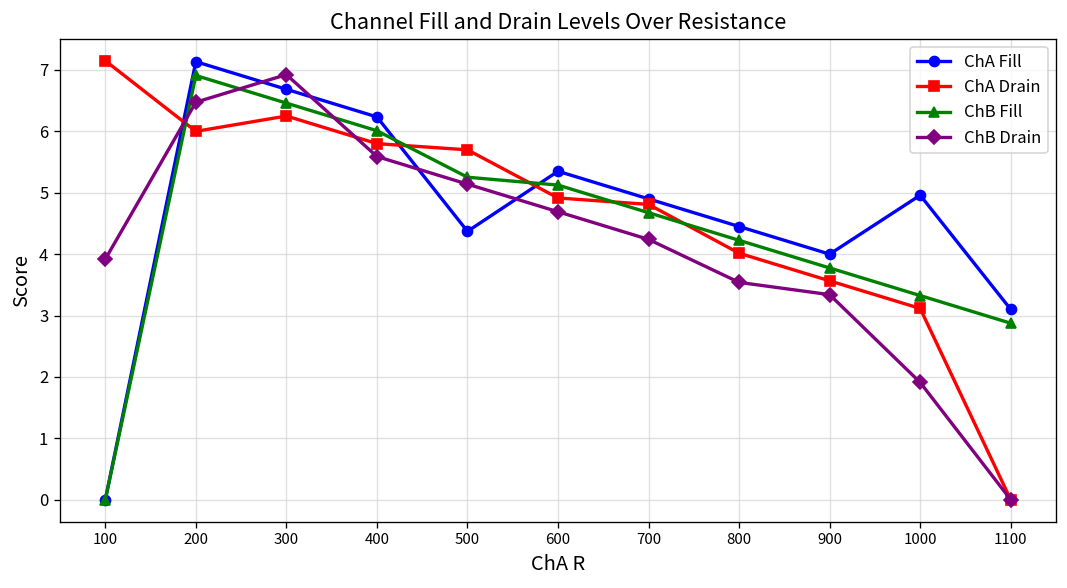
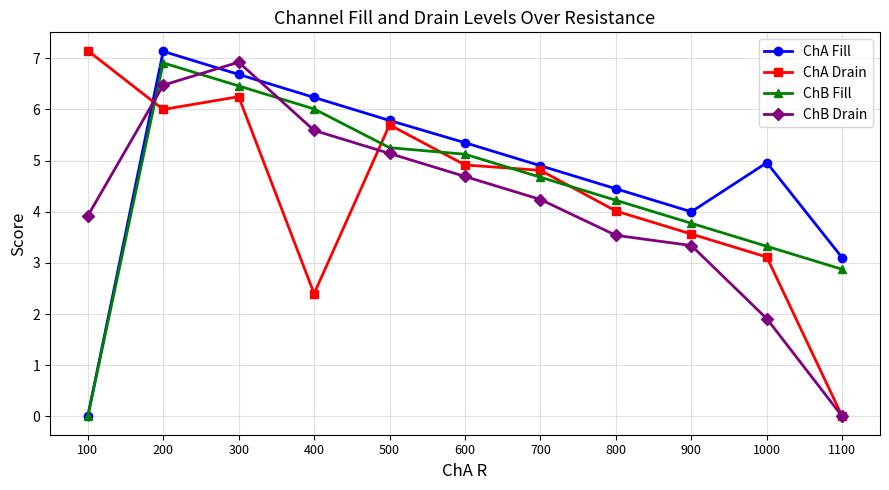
  {
    "ChA Fill": {
      "200": 7.1,
      "300": 6.7,
      "400": 6.2,
-     "500": 4.4,
+     "500": 5.8,
      "600": 5.4,
      "700": 4.9,
      "800": 4.5,
      "900": 4.0,
      "1000": 5.0,
      "1100": 3.1
    },
    "ChA Drain": {
      "100": 7.2,
      "200": 6.0,
      "300": 6.3,
-     "400": 5.8,
+     "400": 2.4,
      "500": 5.7,
      "600": 4.9,
      "700": 4.8,
      "800": 4.0,
      "900": 3.6,
      "1000": 3.1
    },
    "ChB Fill": {
      "200": 6.9,
      "300": 6.5,
      "400": 6.0,
      "500": 5.3,
      "600": 5.1,
      "700": 4.7,
      "800": 4.2,
      "900": 3.8,
      "1000": 3.3,
      "1100": 2.9
    },
    "ChB Drain": {
      "100": 3.9,
      "200": 6.5,
      "300": 6.9,
      "400": 5.6,
      "500": 5.1,
      "600": 4.7,
      "700": 4.2,
      "800": 3.5,
      "900": 3.3,
      "1000": 1.9
    }
  }
